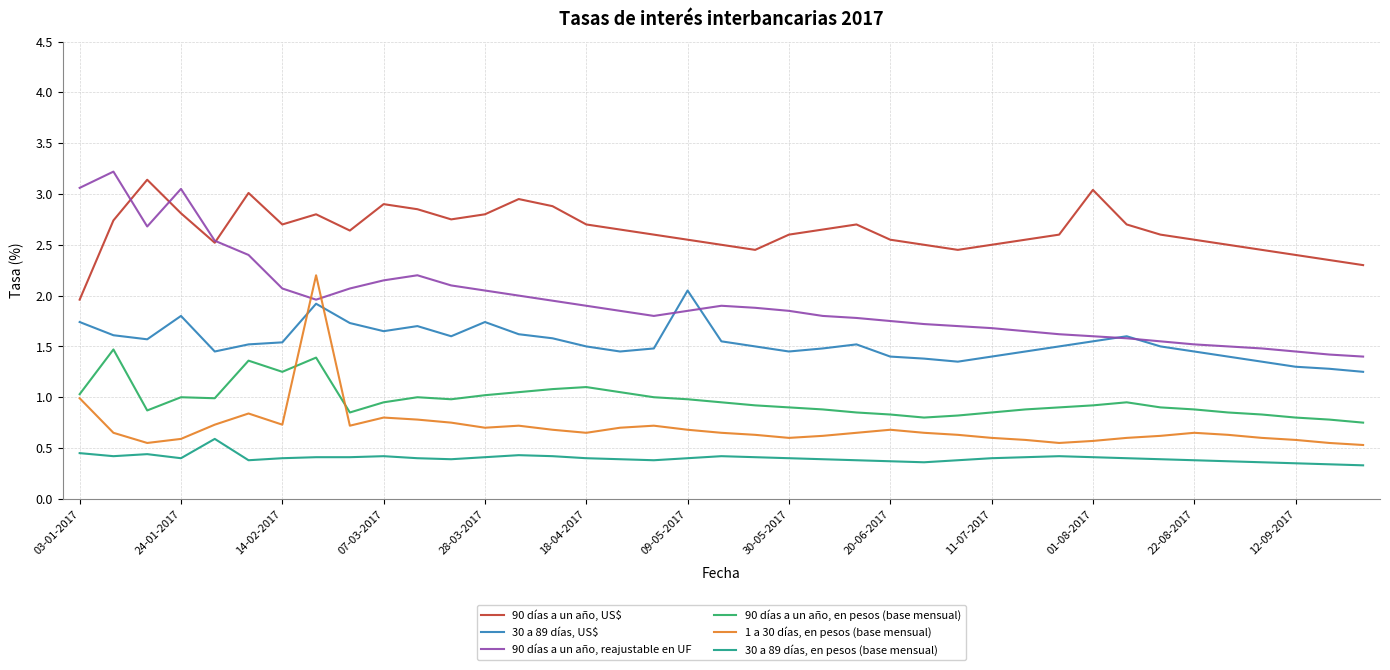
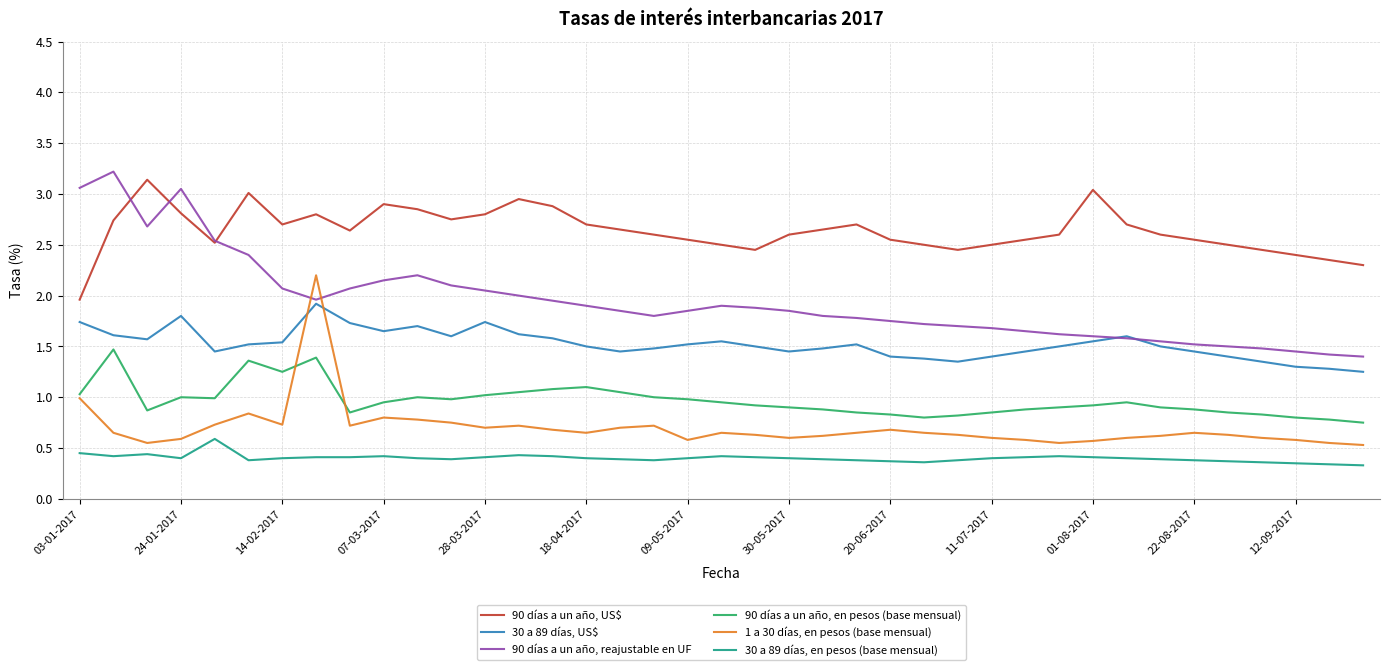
  {
    "90 días a un año, US$": {
      "03-01-2017": 1.96,
      "24-01-2017": 2.81,
      "14-02-2017": 2.70,
      "07-03-2017": 2.90,
      "28-03-2017": 2.80,
      "18-04-2017": 2.70,
      "09-05-2017": 2.55,
      "30-05-2017": 2.60,
      "20-06-2017": 2.55,
      "11-07-2017": 2.50,
      "01-08-2017": 3.04,
      "22-08-2017": 2.55,
      "12-09-2017": 2.40
    },
    "30 a 89 días, US$": {
      "03-01-2017": 1.74,
      "24-01-2017": 1.80,
      "14-02-2017": 1.54,
      "07-03-2017": 1.65,
      "28-03-2017": 1.74,
      "18-04-2017": 1.50,
-     "09-05-2017": 2.05,
+     "09-05-2017": 1.52,
      "30-05-2017": 1.45,
      "20-06-2017": 1.40,
      "11-07-2017": 1.40,
      "01-08-2017": 1.55,
      "22-08-2017": 1.45,
      "12-09-2017": 1.30
    },
    "90 días a un año, reajustable en UF": {
      "03-01-2017": 3.06,
      "24-01-2017": 3.05,
      "14-02-2017": 2.07,
      "07-03-2017": 2.15,
      "28-03-2017": 2.05,
      "18-04-2017": 1.90,
      "09-05-2017": 1.85,
      "30-05-2017": 1.85,
      "20-06-2017": 1.75,
      "11-07-2017": 1.68,
      "01-08-2017": 1.60,
      "22-08-2017": 1.52,
      "12-09-2017": 1.45
    },
    "1 a 30 días, en pesos (base mensual)": {
      "03-01-2017": 0.99,
      "24-01-2017": 0.59,
      "14-02-2017": 0.73,
      "07-03-2017": 0.80,
      "28-03-2017": 0.70,
      "18-04-2017": 0.65,
-     "09-05-2017": 0.68,
+     "09-05-2017": 0.58,
      "30-05-2017": 0.60,
      "20-06-2017": 0.68,
      "11-07-2017": 0.60,
      "01-08-2017": 0.57,
      "22-08-2017": 0.65,
      "12-09-2017": 0.58
    }
  }
